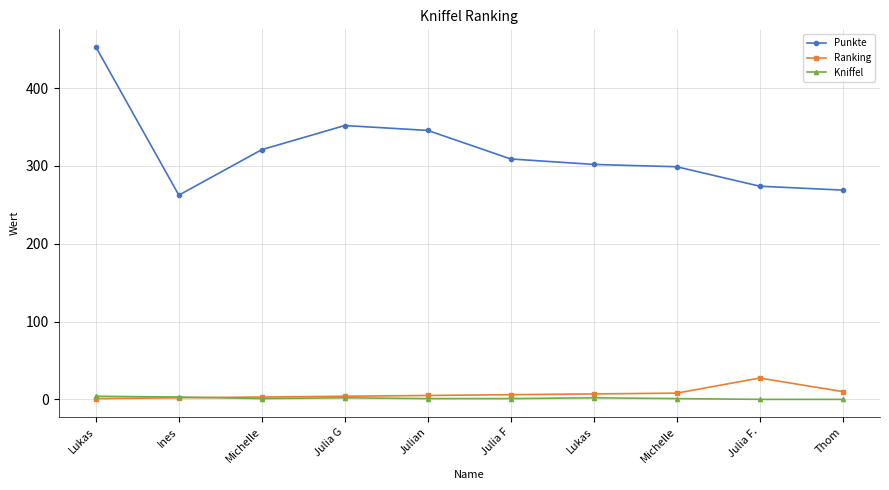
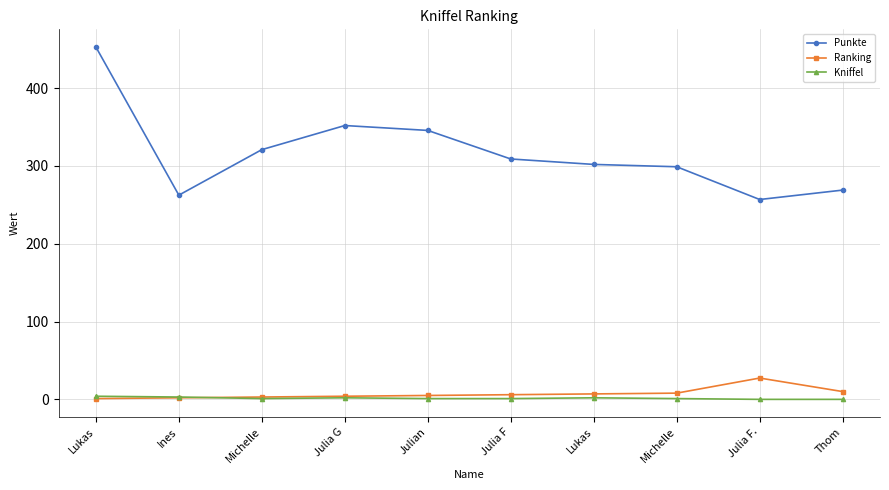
  {
    "Punkte": {
      "Ines": 260,
      "Julia G": 350,
      "Julian": 350,
      "Julia F": 310,
-     "Julia F.": 270,
+     "Julia F.": 260,
      "Thom": 270
    },
    "Ranking": {
      "Julian": 10,
      "Julia F": 10,
      "Julia F.": 30,
      "Thom": 10
    },
    "Kniffel": {
      "Julian": 0,
      "Julia F": 0,
      "Julia F.": 0,
      "Thom": 0
    }
  }
